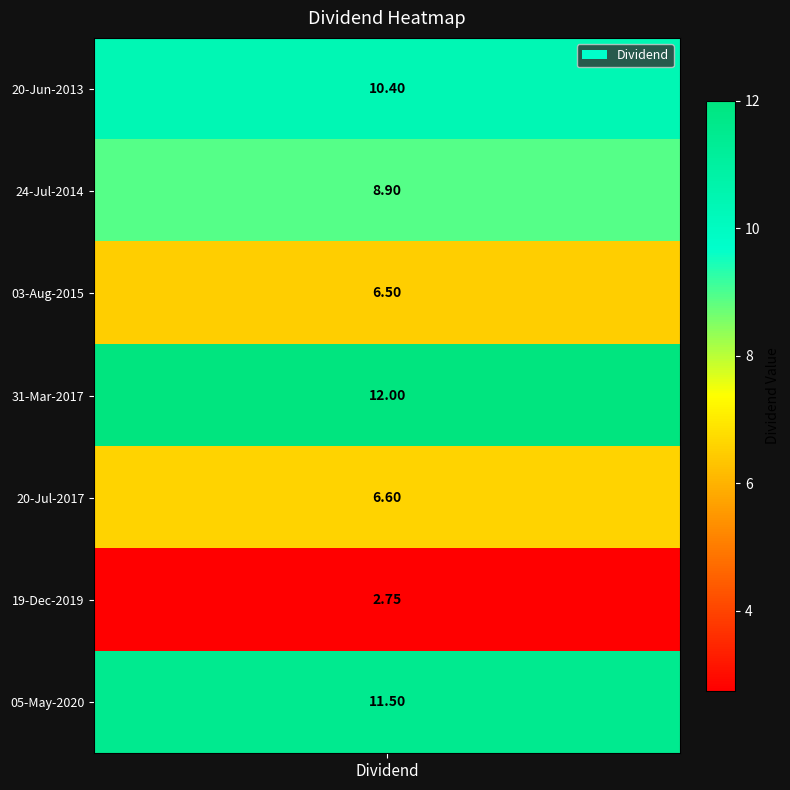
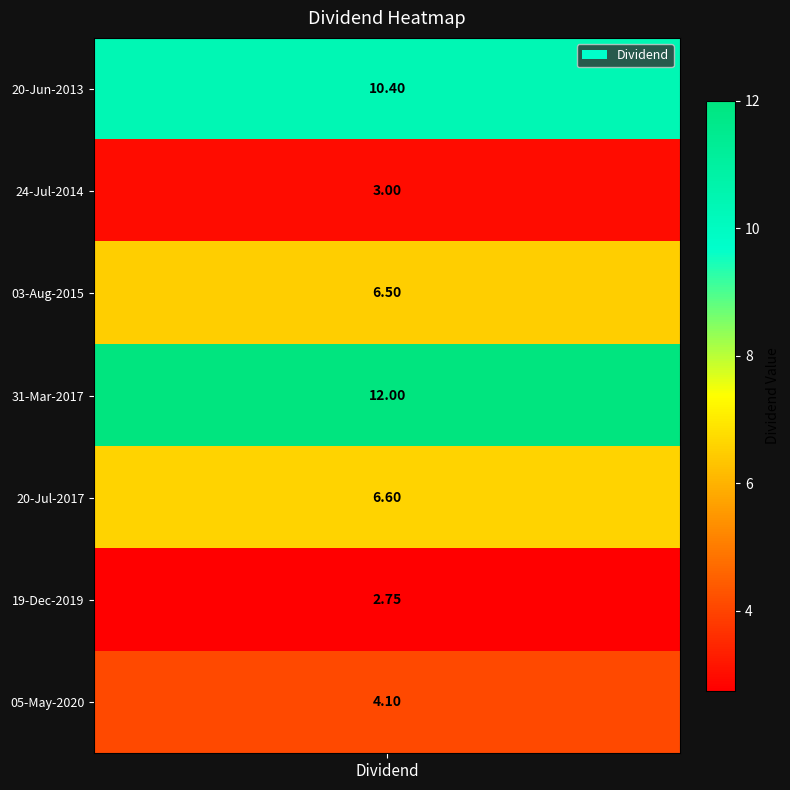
  {
    "20-Jun-2013": {
      "Dividend": 10.40
    },
    "24-Jul-2014": {
-     "Dividend": 8.90
+     "Dividend": 3.00
    },
    "03-Aug-2015": {
      "Dividend": 6.50
    },
    "31-Mar-2017": {
      "Dividend": 12.00
    },
    "20-Jul-2017": {
      "Dividend": 6.60
    },
    "19-Dec-2019": {
      "Dividend": 2.75
    },
    "05-May-2020": {
-     "Dividend": 11.50
+     "Dividend": 4.10
    }
  }
